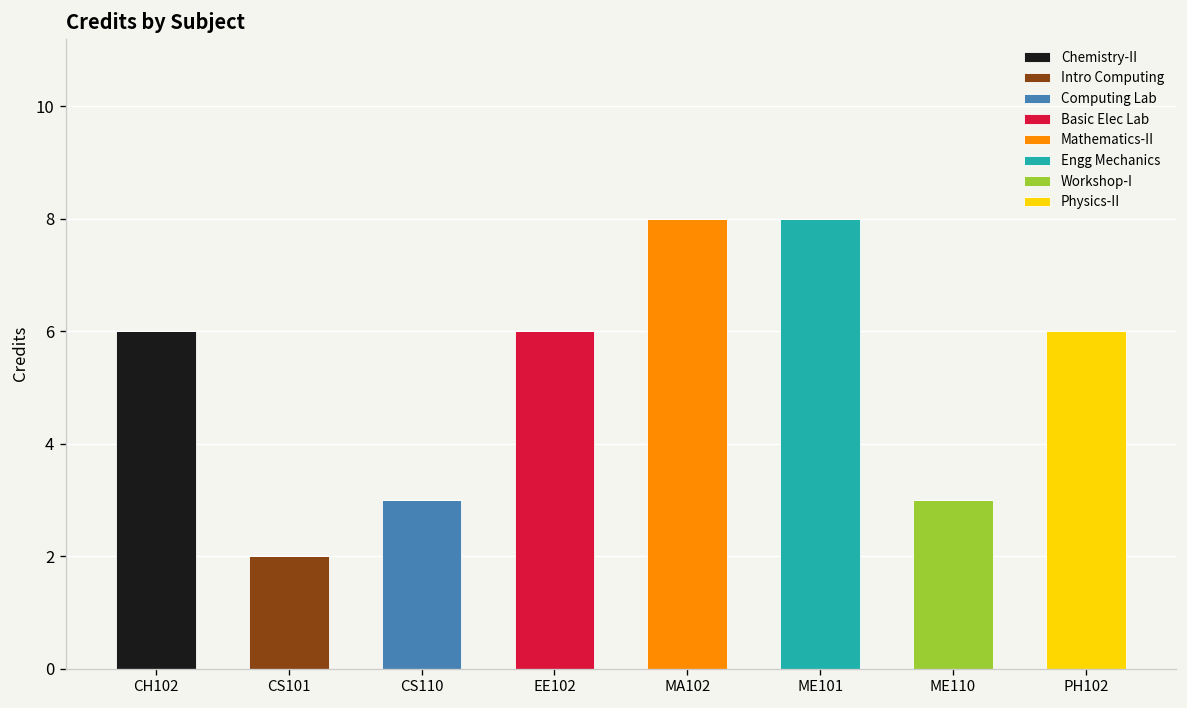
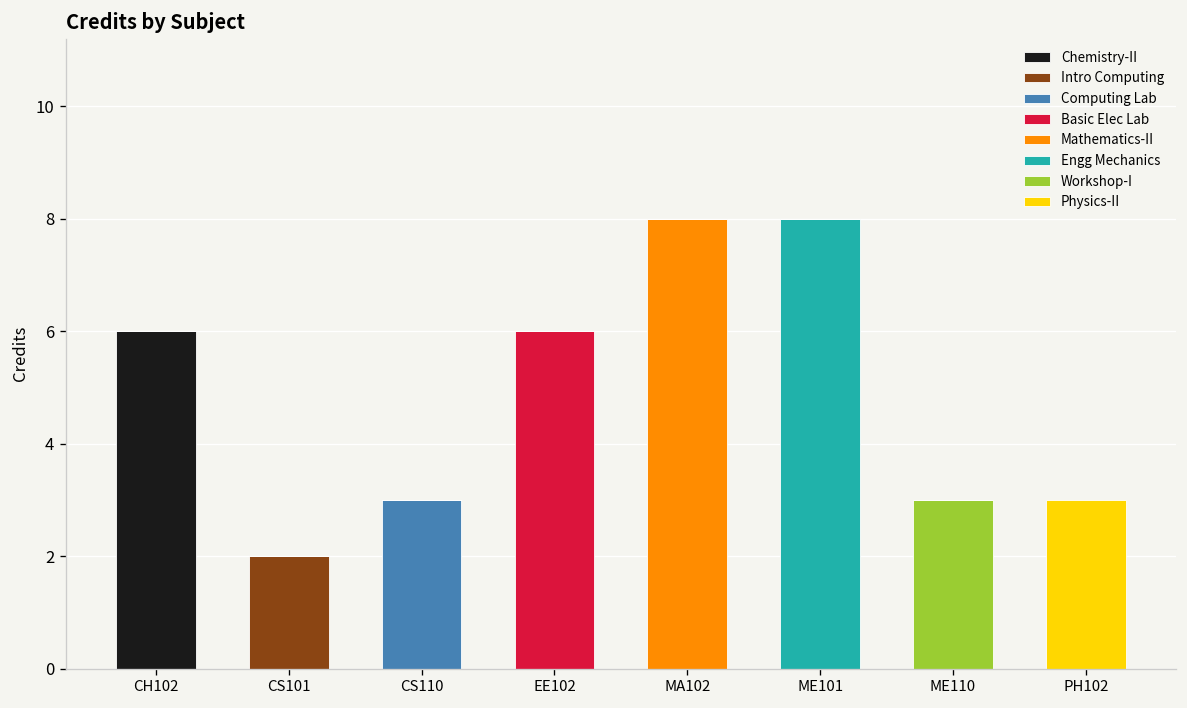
  {
    "Chemistry-II": {
      "CH102": 6,
      "CS101": 0,
      "CS110": 0,
      "EE102": 0,
      "MA102": 0,
      "ME101": 0,
      "ME110": 0,
      "PH102": 0
    },
    "Physics-II": {
-     "PH102": 6
+     "PH102": 3
    }
  }
